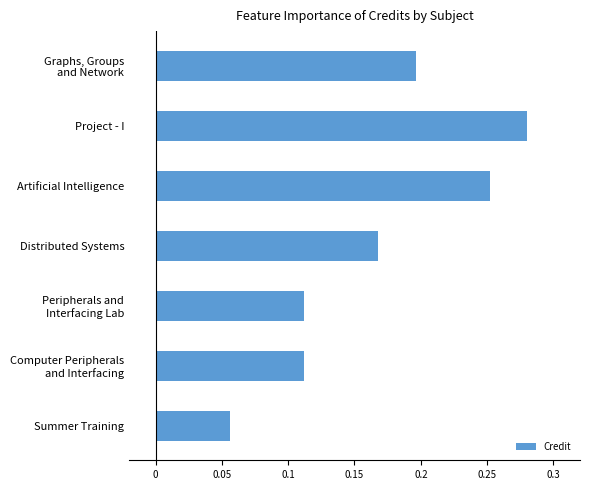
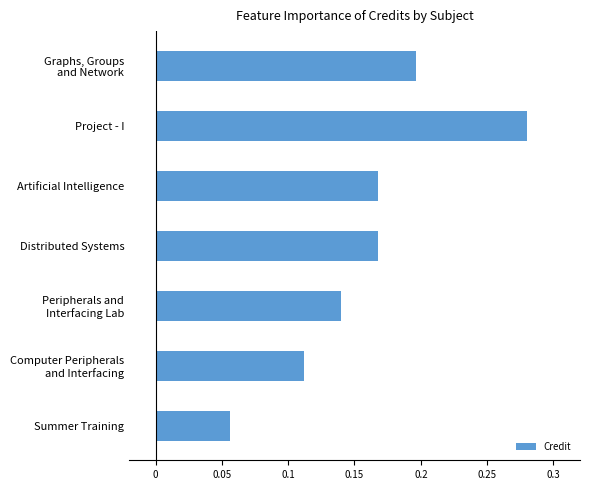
  {
    "Graphs, Groups and Network": 0.196,
    "Project - I": 0.280,
-   "Artificial Intelligence": 0.252,
+   "Artificial Intelligence": 0.168,
    "Distributed Systems": 0.168,
-   "Peripherals and Interfacing Lab": 0.112,
+   "Peripherals and Interfacing Lab": 0.140,
    "Computer Peripherals and Interfacing": 0.112,
    "Summer Training": 0.056
  }
